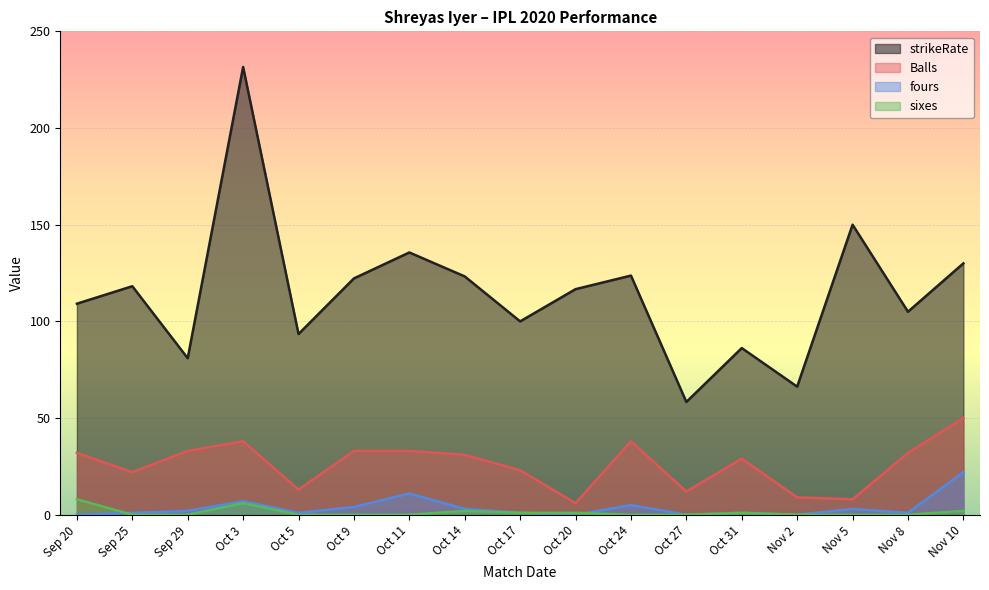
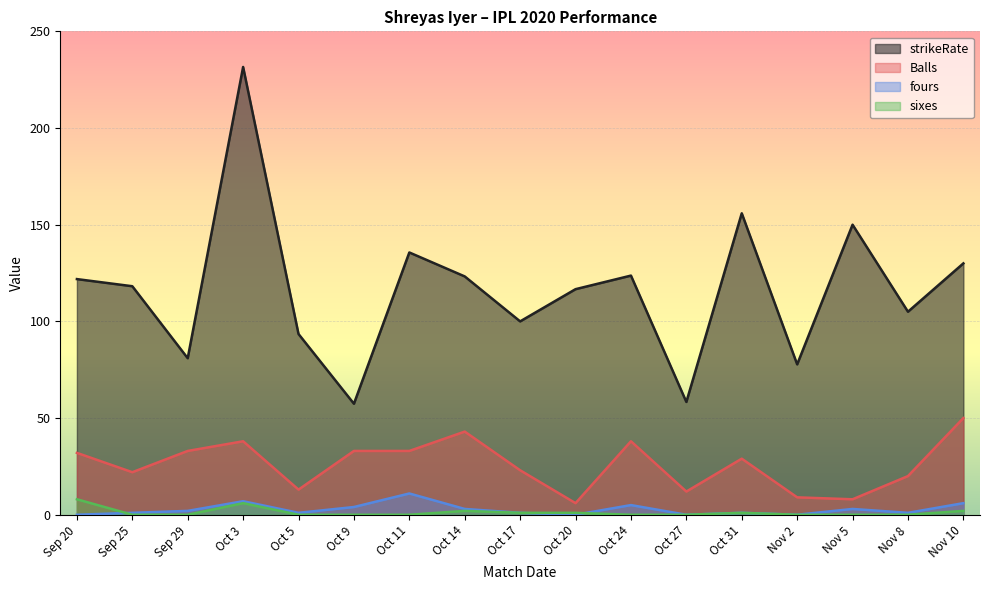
  {
    "strikeRate": {
-     "Sep 20": 109,
+     "Sep 20": 122,
      "Sep 25": 118,
      "Sep 29": 81,
      "Oct 3": 232,
      "Oct 5": 93,
-     "Oct 9": 122,
+     "Oct 9": 57,
      "Oct 11": 136,
      "Oct 14": 123,
      "Oct 17": 100,
      "Oct 20": 117,
      "Oct 24": 124,
      "Oct 27": 58,
-     "Oct 31": 86,
-     "Nov 2": 66,
+     "Oct 31": 156,
+     "Nov 2": 78,
      "Nov 5": 150,
      "Nov 8": 105,
      "Nov 10": 130
    },
    "Balls": {
      "Sep 20": 32,
      "Sep 25": 22,
      "Sep 29": 33,
      "Oct 3": 38,
      "Oct 5": 13,
      "Oct 9": 33,
      "Oct 11": 33,
-     "Oct 14": 31,
+     "Oct 14": 43,
      "Oct 17": 23,
      "Oct 20": 6,
      "Oct 24": 38,
      "Oct 27": 12,
      "Oct 31": 29,
      "Nov 2": 9,
      "Nov 5": 8,
-     "Nov 8": 32,
+     "Nov 8": 20,
      "Nov 10": 50
    },
    "fours": {
      "Sep 20": 0,
      "Sep 29": 2,
      "Oct 9": 4,
      "Oct 11": 11,
      "Oct 24": 5,
      "Nov 5": 3,
-     "Nov 10": 22
+     "Nov 10": 6
    },
    "sixes": {
      "Sep 20": 8,
      "Sep 29": 0,
      "Oct 9": 0,
      "Oct 11": 0,
      "Oct 24": 0,
      "Nov 5": 0,
      "Nov 10": 2
    }
  }
